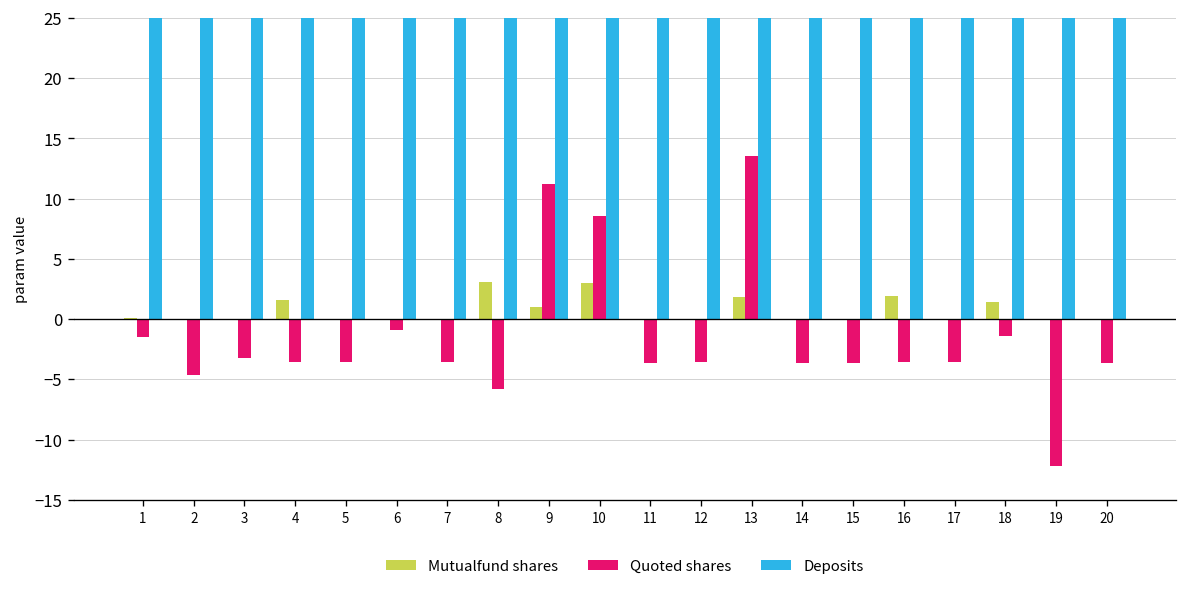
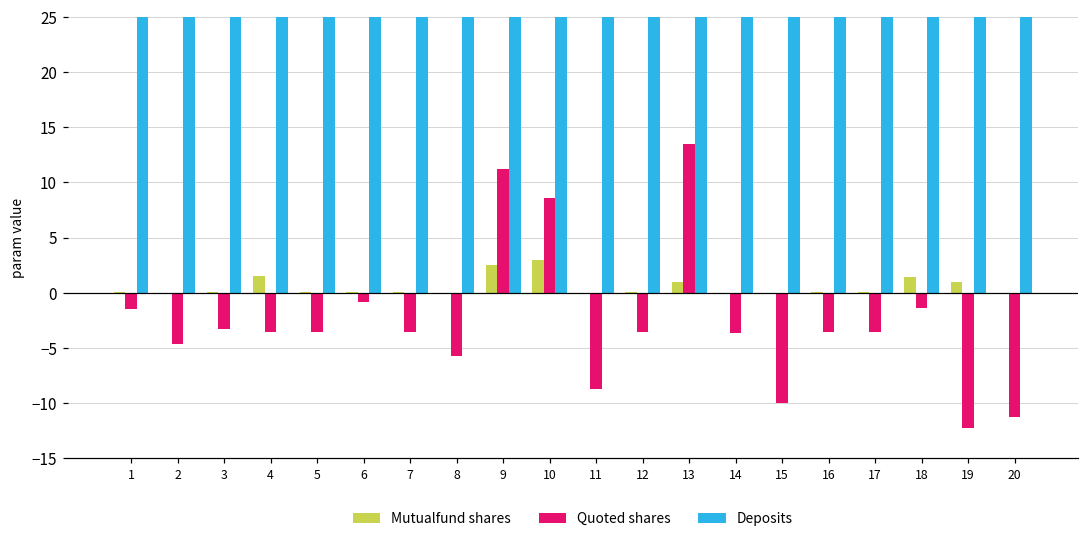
  {
    "Mutualfund shares": {
      "4": 1.6,
-     "8": 3.1,
-     "9": 1.0,
+     "8": 0.0,
+     "9": 2.5,
      "10": 3.0,
-     "13": 1.8,
-     "16": 1.9,
+     "13": 1.0,
+     "16": 0.0,
      "18": 1.4,
-     "19": 0
+     "19": 1
    },
    "Quoted shares": {
      "1": -1.5,
      "2": -4.7,
      "3": -3.3,
      "4": -3.6,
      "5": -3.6,
      "6": -0.9,
      "7": -3.6,
      "8": -5.8,
      "9": 11.3,
      "10": 8.6,
-     "11": -3.6,
+     "11": -8.7,
      "12": -3.6,
      "13": 13.5,
      "14": -3.6,
-     "15": -3.6,
+     "15": -10.0,
      "16": -3.6,
      "17": -3.6,
      "18": -1.4,
      "19": -12.2,
-     "20": -3.6
+     "20": -11.2
    }
  }
